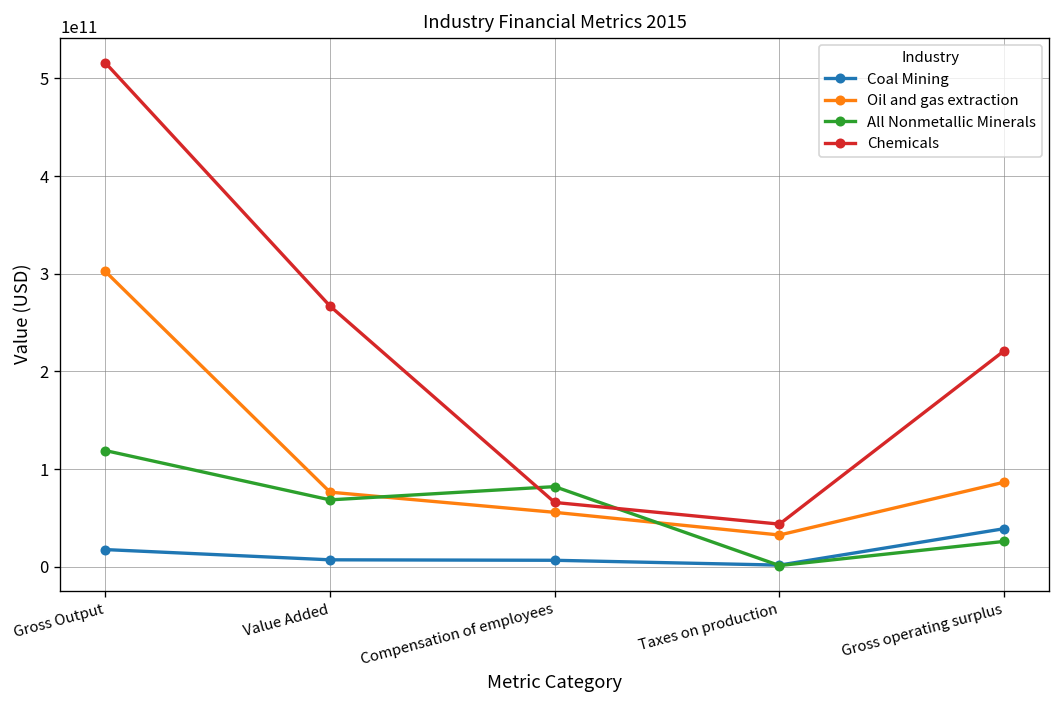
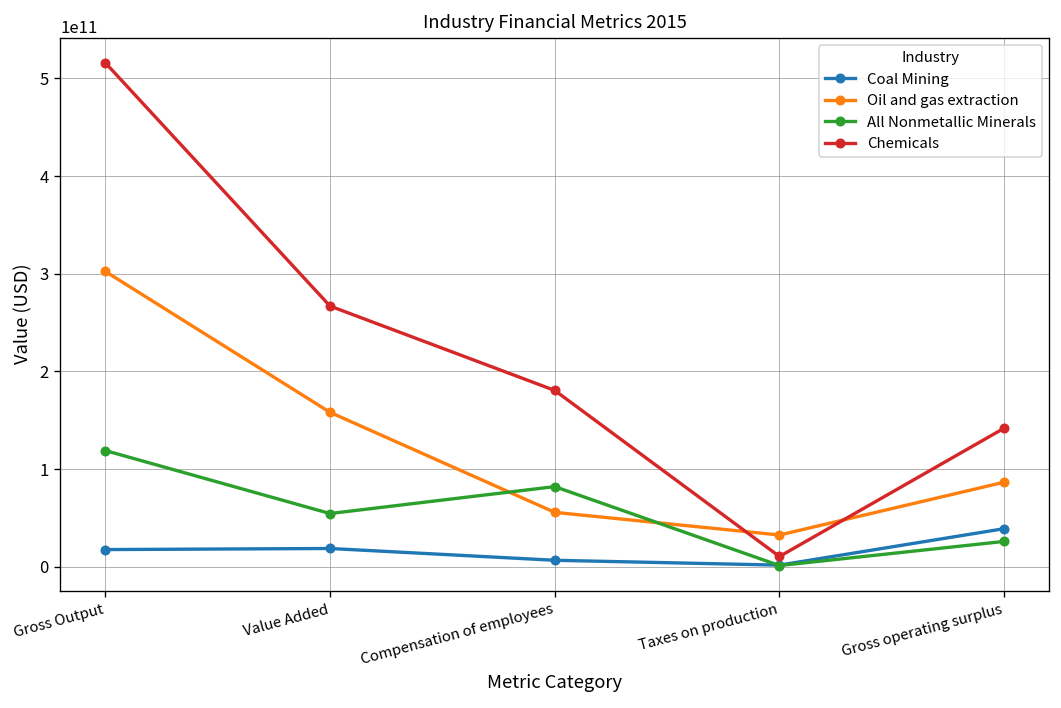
  {
    "Coal Mining": {
      "Gross Output": 20000000000,
-     "Value Added": 10000000000,
+     "Value Added": 20000000000,
      "Compensation of employees": 10000000000,
      "Gross operating surplus": 40000000000
    },
    "Oil and gas extraction": {
      "Gross Output": 300000000000,
-     "Value Added": 80000000000,
+     "Value Added": 160000000000,
      "Compensation of employees": 60000000000,
      "Taxes on production": 30000000000,
      "Gross operating surplus": 90000000000
    },
    "All Nonmetallic Minerals": {
      "Gross Output": 120000000000,
-     "Value Added": 70000000000,
+     "Value Added": 50000000000,
      "Compensation of employees": 80000000000,
      "Gross operating surplus": 30000000000
    },
    "Chemicals": {
      "Gross Output": 520000000000,
      "Value Added": 270000000000,
-     "Compensation of employees": 70000000000,
-     "Taxes on production": 40000000000,
-     "Gross operating surplus": 220000000000
+     "Compensation of employees": 180000000000,
+     "Taxes on production": 10000000000,
+     "Gross operating surplus": 140000000000
    }
  }
